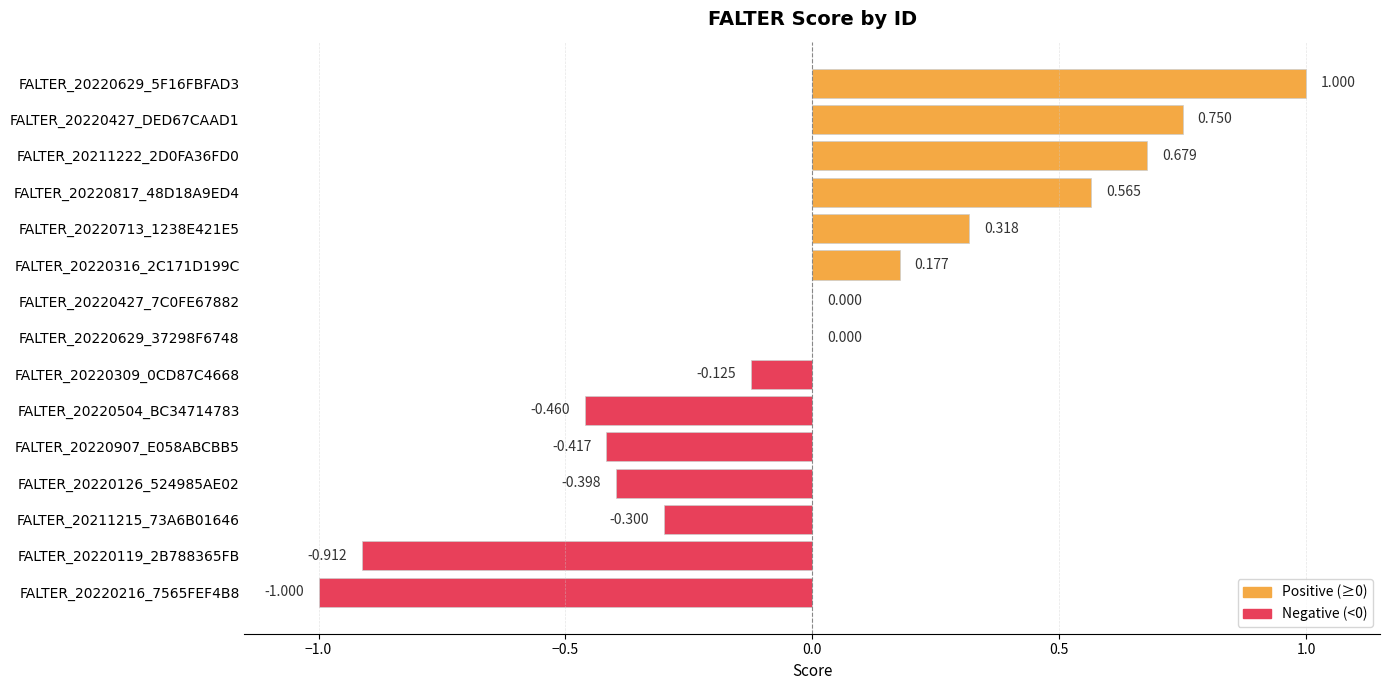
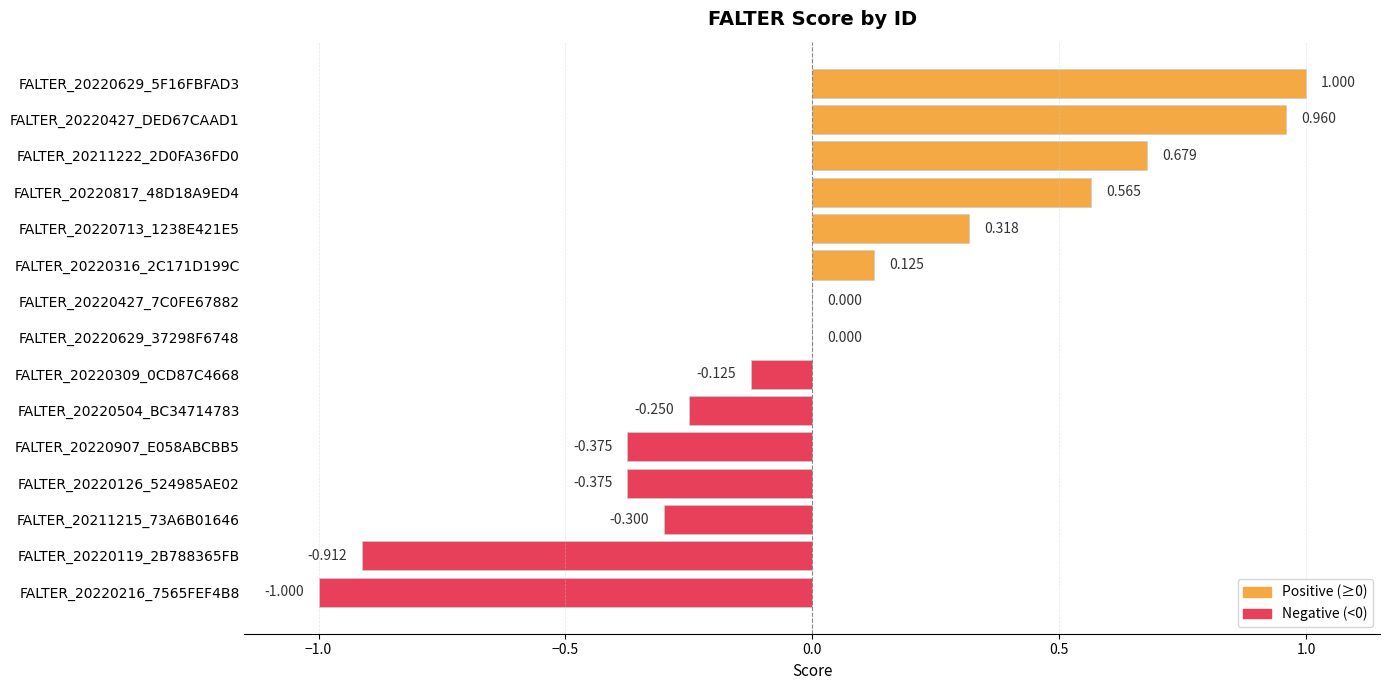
  {
    "FALTER_20220629_5F16FBFAD3": 1.000,
-   "FALTER_20220427_DED67CAAD1": 0.750,
+   "FALTER_20220427_DED67CAAD1": 0.960,
    "FALTER_20211222_2D0FA36FD0": 0.679,
    "FALTER_20220817_48D18A9ED4": 0.565,
    "FALTER_20220713_1238E421E5": 0.318,
-   "FALTER_20220316_2C171D199C": 0.177,
+   "FALTER_20220316_2C171D199C": 0.125,
    "FALTER_20220427_7C0FE67882": 0.000,
    "FALTER_20220629_37298F6748": 0.000,
    "FALTER_20220309_0CD87C4668": -0.125,
-   "FALTER_20220504_BC34714783": -0.460,
-   "FALTER_20220907_E058ABCBB5": -0.417,
-   "FALTER_20220126_524985AE02": -0.398,
+   "FALTER_20220504_BC34714783": -0.250,
+   "FALTER_20220907_E058ABCBB5": -0.375,
+   "FALTER_20220126_524985AE02": -0.375,
    "FALTER_20211215_73A6B01646": -0.300,
    "FALTER_20220119_2B788365FB": -0.912,
    "FALTER_20220216_7565FEF4B8": -1.000
  }
